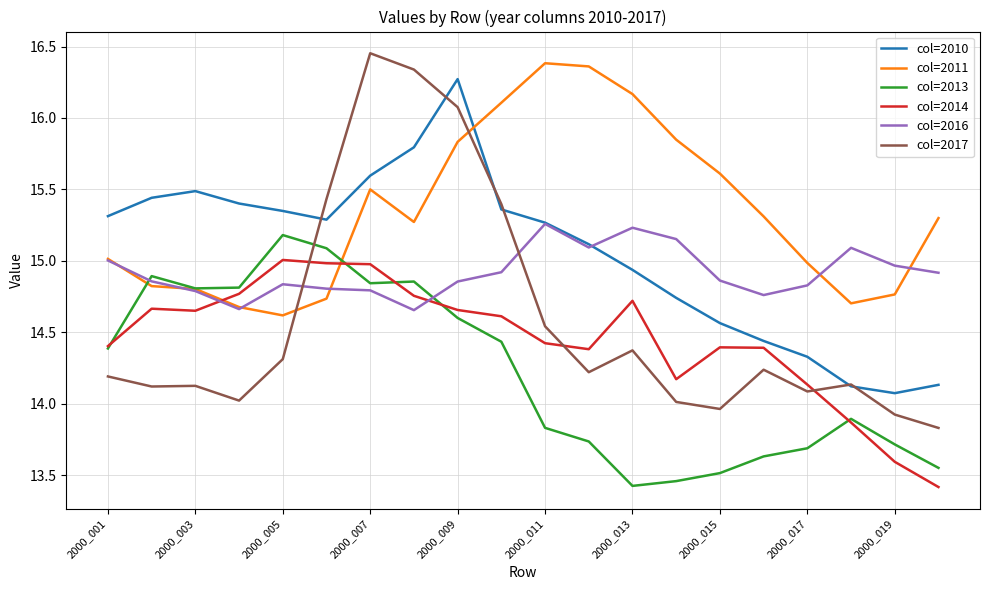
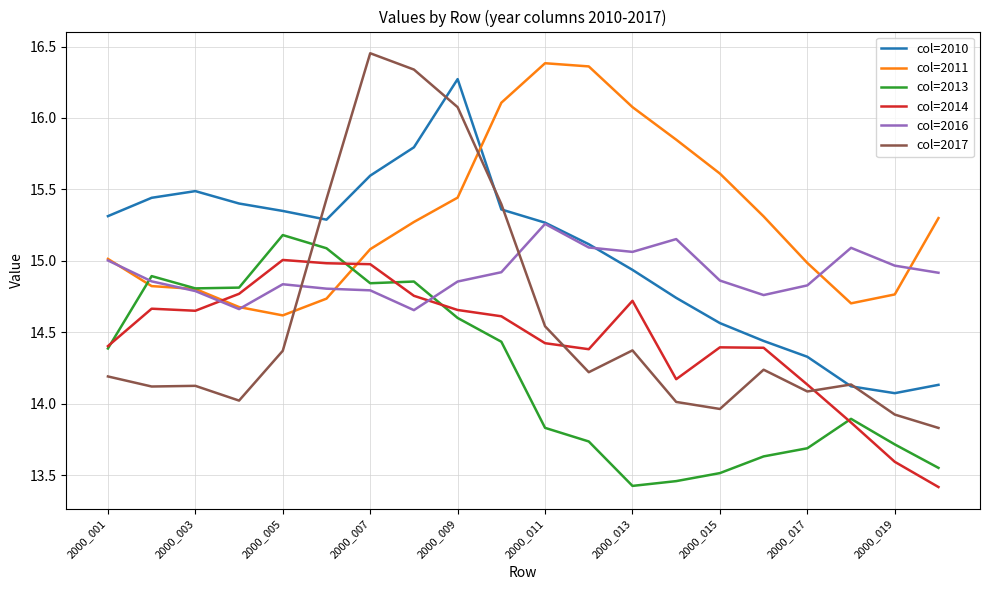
  {
    "col=2010": {
      "2000_001": 15.31,
      "2000_003": 15.49,
      "2000_005": 15.35,
      "2000_007": 15.60,
      "2000_009": 16.27,
      "2000_013": 14.94,
      "2000_015": 14.56,
      "2000_017": 14.33,
      "2000_019": 14.07
    },
    "col=2011": {
      "2000_005": 14.62,
-     "2000_007": 15.50,
-     "2000_009": 15.83,
+     "2000_007": 15.08,
+     "2000_009": 15.44,
      "2000_011": 16.38,
-     "2000_013": 16.17,
+     "2000_013": 16.08,
      "2000_015": 15.61,
      "2000_017": 14.99,
      "2000_019": 14.76
    },
    "col=2013": {
      "2000_005": 15.18,
      "2000_007": 14.84,
      "2000_009": 14.60,
      "2000_011": 13.83,
      "2000_013": 13.42,
      "2000_015": 13.51,
      "2000_017": 13.69,
      "2000_019": 13.71
    },
    "col=2014": {
      "2000_003": 14.65,
      "2000_005": 15.01,
      "2000_007": 14.98,
      "2000_009": 14.66,
      "2000_011": 14.42,
      "2000_013": 14.72,
      "2000_015": 14.39,
      "2000_017": 14.13,
      "2000_019": 13.59
    },
    "col=2016": {
      "2000_005": 14.84,
      "2000_007": 14.79,
      "2000_009": 14.86,
-     "2000_013": 15.23,
+     "2000_013": 15.06,
      "2000_015": 14.86,
      "2000_017": 14.83,
      "2000_019": 14.97
    },
    "col=2017": {
      "2000_001": 14.19,
      "2000_003": 14.12,
-     "2000_005": 14.31,
+     "2000_005": 14.37,
      "2000_007": 16.45,
      "2000_009": 16.08,
      "2000_011": 14.54,
      "2000_013": 14.37,
      "2000_015": 13.96,
      "2000_017": 14.09,
      "2000_019": 13.92
    }
  }
